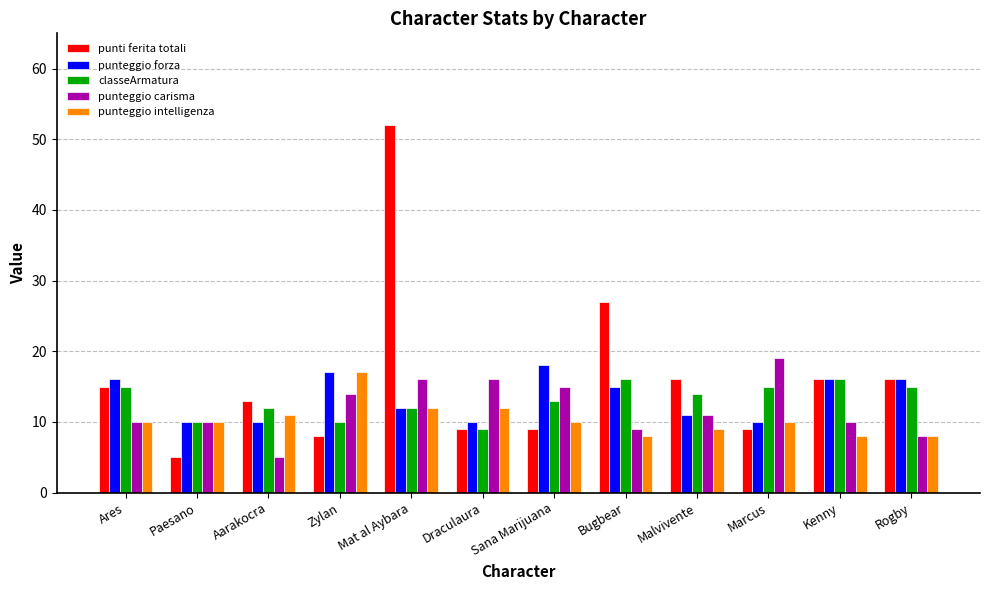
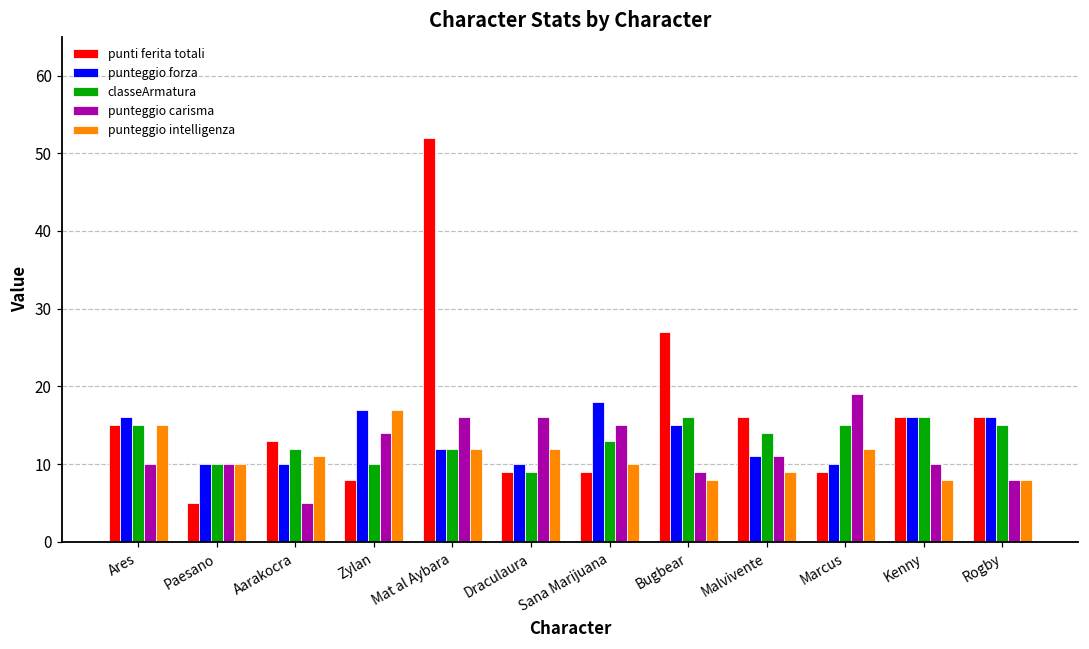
  {
    "punti ferita totali": {
      "Ares": 15,
      "Paesano": 5,
      "Aarakocra": 13,
      "Zylan": 8,
      "Mat al Aybara": 52,
      "Draculaura": 9,
      "Sana Marijuana": 9,
      "Bugbear": 27,
      "Malvivente": 16,
      "Marcus": 9,
      "Kenny": 16,
      "Rogby": 16
    },
    "punteggio forza": {
      "Ares": 16,
      "Paesano": 10,
      "Aarakocra": 10,
      "Zylan": 17,
      "Mat al Aybara": 12,
      "Draculaura": 10,
      "Sana Marijuana": 18,
      "Bugbear": 15,
      "Malvivente": 11,
      "Marcus": 10,
      "Kenny": 16,
      "Rogby": 16
    },
    "classeArmatura": {
      "Ares": 15,
      "Paesano": 10,
      "Aarakocra": 12,
      "Zylan": 10,
      "Mat al Aybara": 12,
      "Draculaura": 9,
      "Sana Marijuana": 13,
      "Bugbear": 16,
      "Malvivente": 14,
      "Marcus": 15,
      "Kenny": 16,
      "Rogby": 15
    },
    "punteggio carisma": {
      "Ares": 10,
      "Paesano": 10,
      "Aarakocra": 5,
      "Zylan": 14,
      "Mat al Aybara": 16,
      "Draculaura": 16,
      "Sana Marijuana": 15,
      "Bugbear": 9,
      "Malvivente": 11,
      "Marcus": 19,
      "Kenny": 10,
      "Rogby": 8
    },
    "punteggio intelligenza": {
-     "Ares": 10,
+     "Ares": 15,
      "Paesano": 10,
      "Aarakocra": 11,
      "Zylan": 17,
      "Mat al Aybara": 12,
      "Draculaura": 12,
      "Sana Marijuana": 10,
      "Bugbear": 8,
      "Malvivente": 9,
-     "Marcus": 10,
+     "Marcus": 12,
      "Kenny": 8,
      "Rogby": 8
    }
  }
